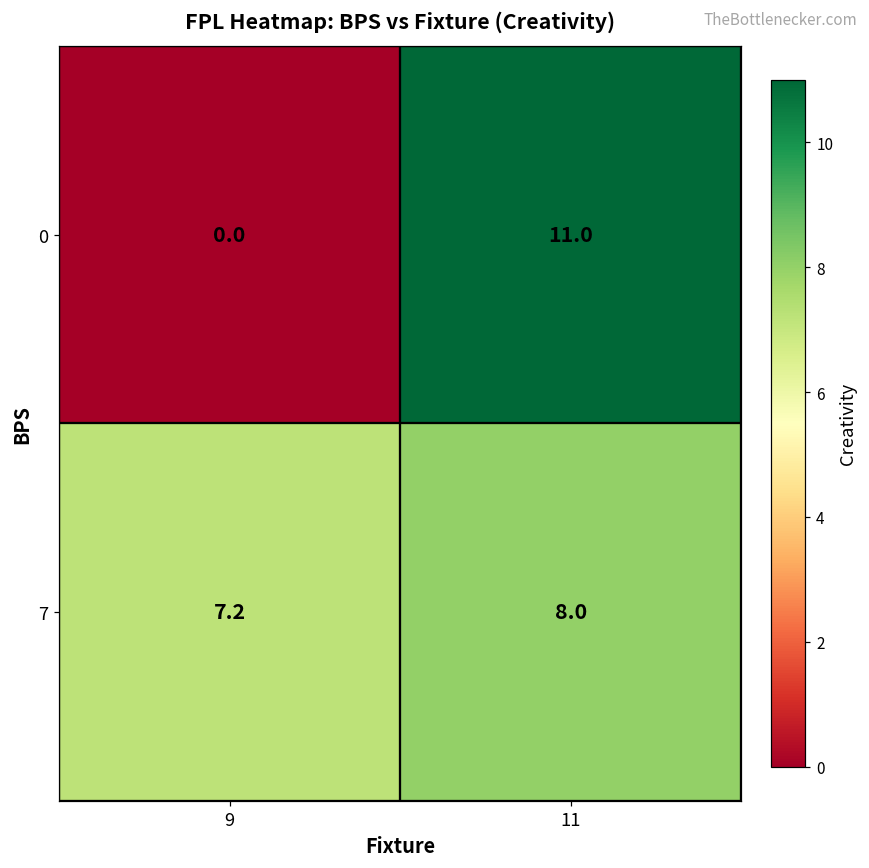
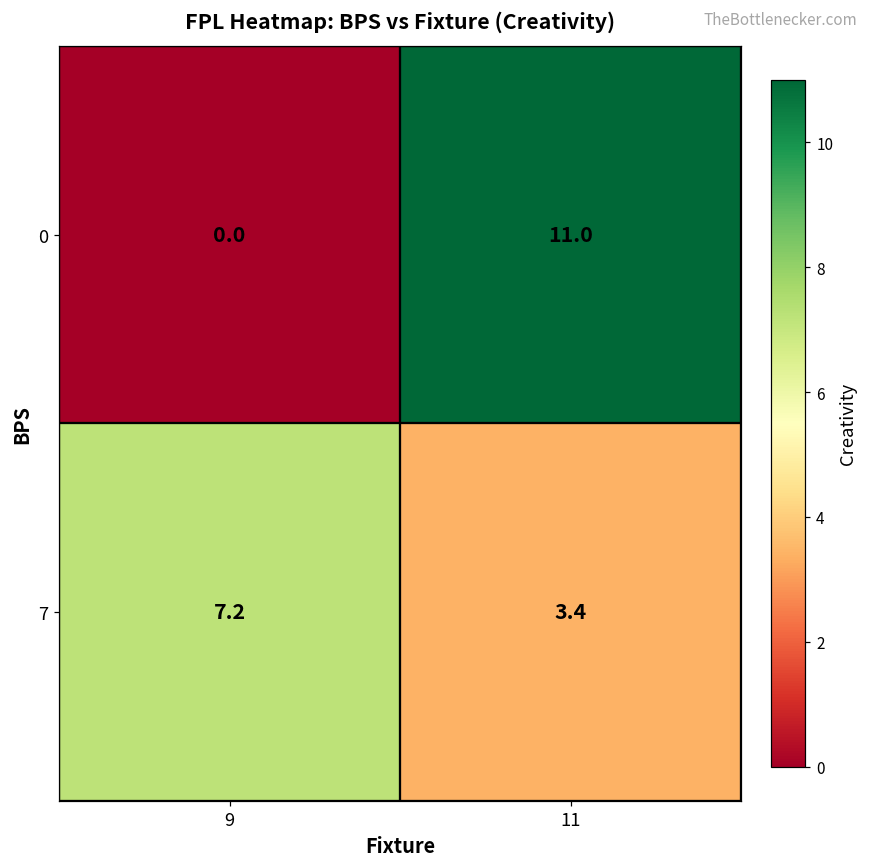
  {
    "0": {
      "9": 0.0,
      "11": 11.0
    },
    "7": {
      "9": 7.2,
-     "11": 8.0
+     "11": 3.4
    }
  }
